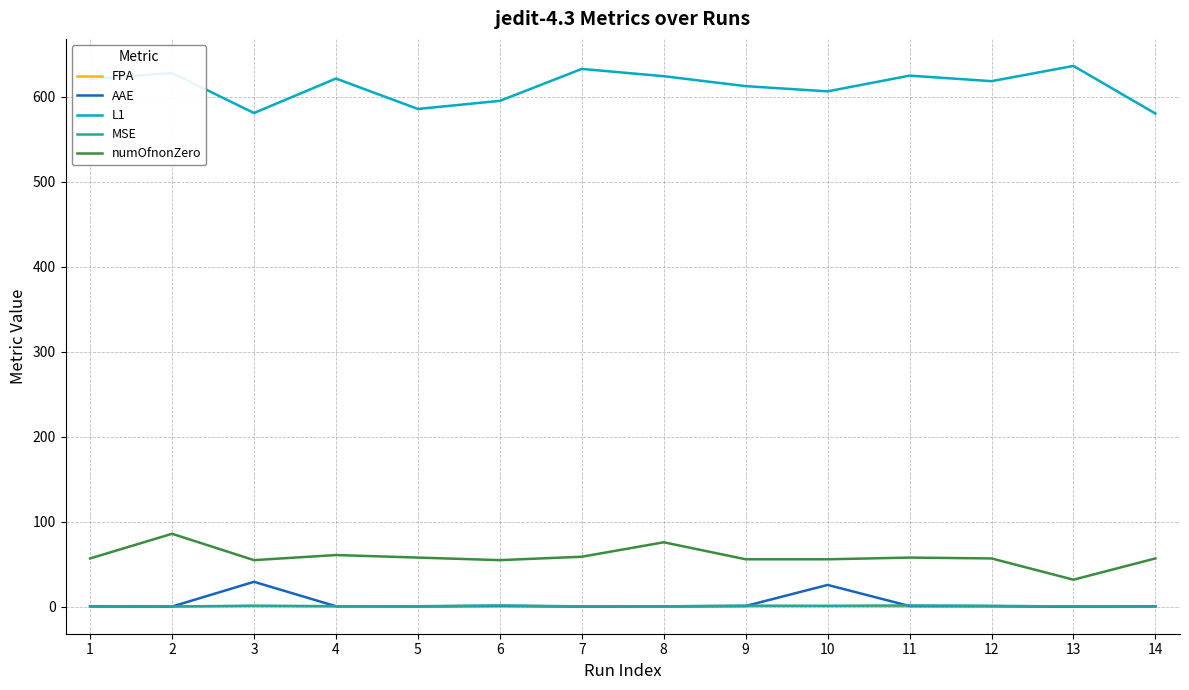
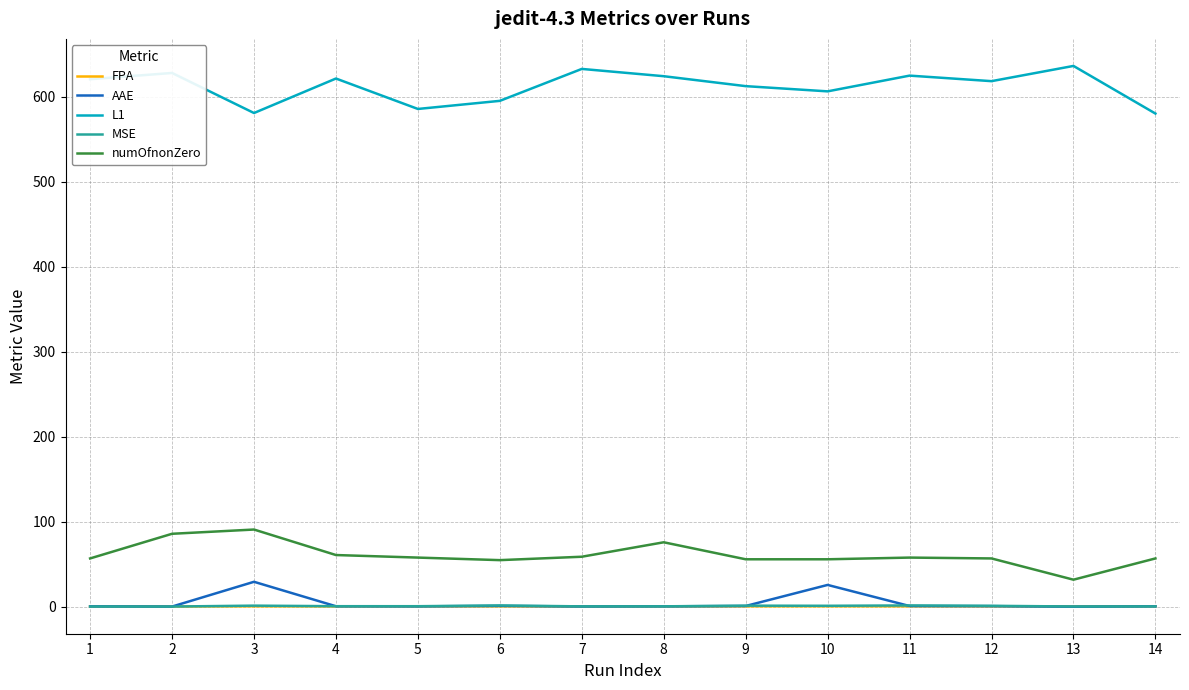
  {
    "AAE": {
      "3": 30,
      "10": 30
    },
    "numOfnonZero": {
      "1": 60,
      "2": 90,
-     "3": 60,
+     "3": 90,
      "4": 60,
      "5": 60,
      "6": 60,
      "7": 60,
      "8": 80,
      "9": 60,
      "10": 60,
      "11": 60,
      "12": 60,
      "13": 30,
      "14": 60
    }
  }
